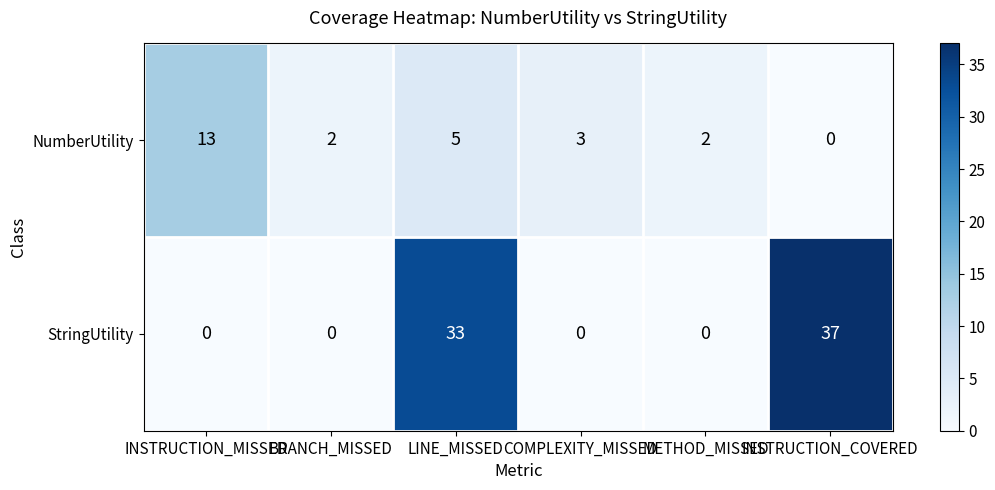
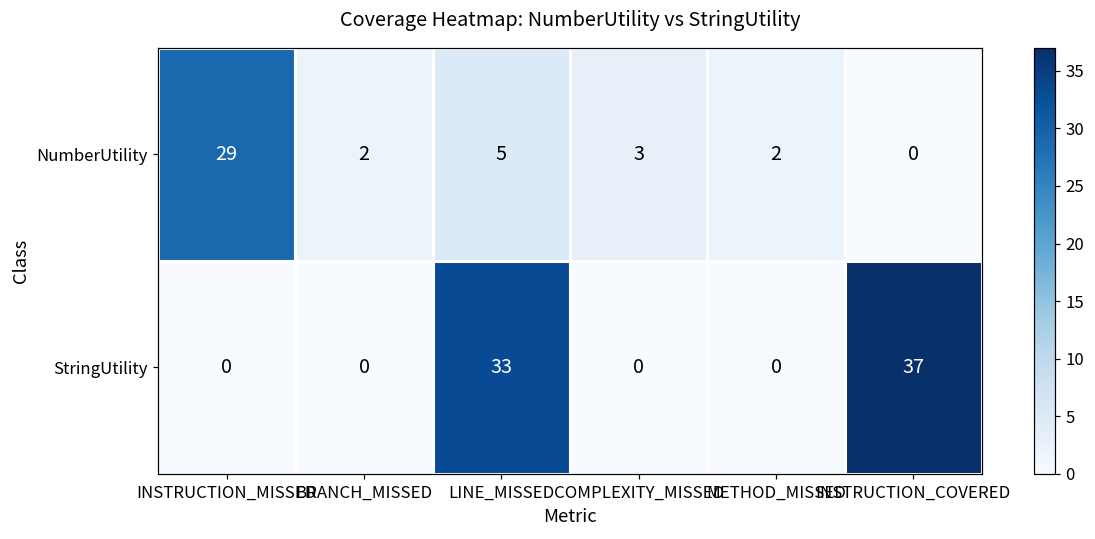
  {
    "NumberUtility": {
-     "INSTRUCTION_MISSED": 13,
+     "INSTRUCTION_MISSED": 29,
      "LINE_MISSED": 5,
      "COMPLEXITY_MISSED": 3
    },
    "StringUtility": {
      "INSTRUCTION_MISSED": 0,
      "LINE_MISSED": 33,
      "COMPLEXITY_MISSED": 0
    }
  }
